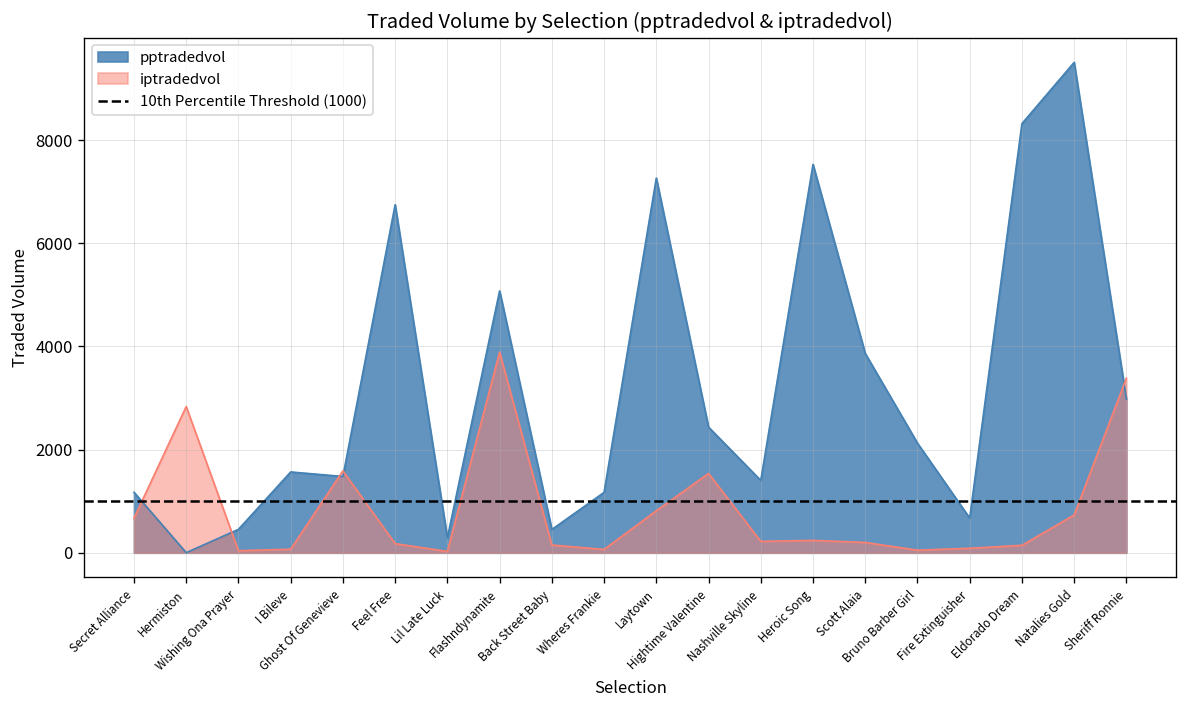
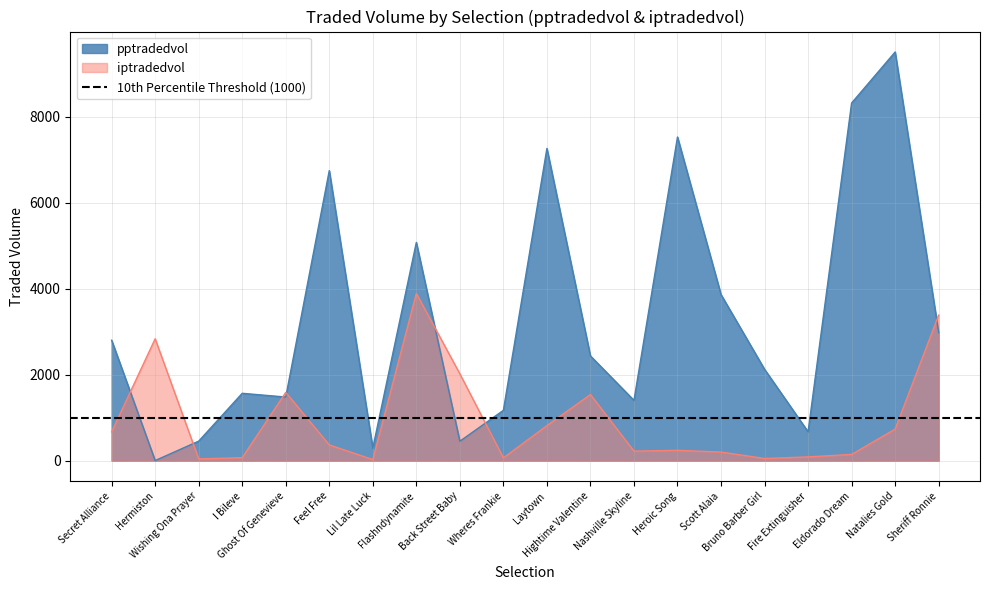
  {
    "pptradedvol": {
-     "Secret Alliance": 1200,
+     "Secret Alliance": 2800,
      "Hermiston": 0,
      "Wishing Ona Prayer": 500,
      "I Bileve": 1600,
      "Ghost Of Genevieve": 1500,
      "Feel Free": 6700,
      "Lil Late Luck": 300,
      "Flashndynamite": 5100,
      "Back Street Baby": 500,
      "Wheres Frankie": 1200,
      "Laytown": 7300,
      "Hightime Valentine": 2400,
      "Nashville Skyline": 1400,
      "Heroic Song": 7500,
      "Scott Alaia": 3900,
      "Bruno Barber Girl": 2100,
      "Fire Extinguisher": 700,
      "Eldorado Dream": 8300,
      "Natalies Gold": 9500,
      "Sheriff Ronnie": 3000
    },
    "iptradedvol": {
      "Secret Alliance": 700,
      "Hermiston": 2800,
      "Wishing Ona Prayer": 0,
      "I Bileve": 100,
      "Ghost Of Genevieve": 1600,
-     "Feel Free": 200,
+     "Feel Free": 400,
      "Lil Late Luck": 0,
      "Flashndynamite": 3900,
-     "Back Street Baby": 200,
+     "Back Street Baby": 2000,
      "Wheres Frankie": 100,
      "Laytown": 800,
      "Hightime Valentine": 1500,
      "Nashville Skyline": 200,
      "Heroic Song": 200,
      "Scott Alaia": 200,
      "Bruno Barber Girl": 100,
      "Fire Extinguisher": 100,
      "Eldorado Dream": 100,
      "Natalies Gold": 700,
      "Sheriff Ronnie": 3400
    }
  }
